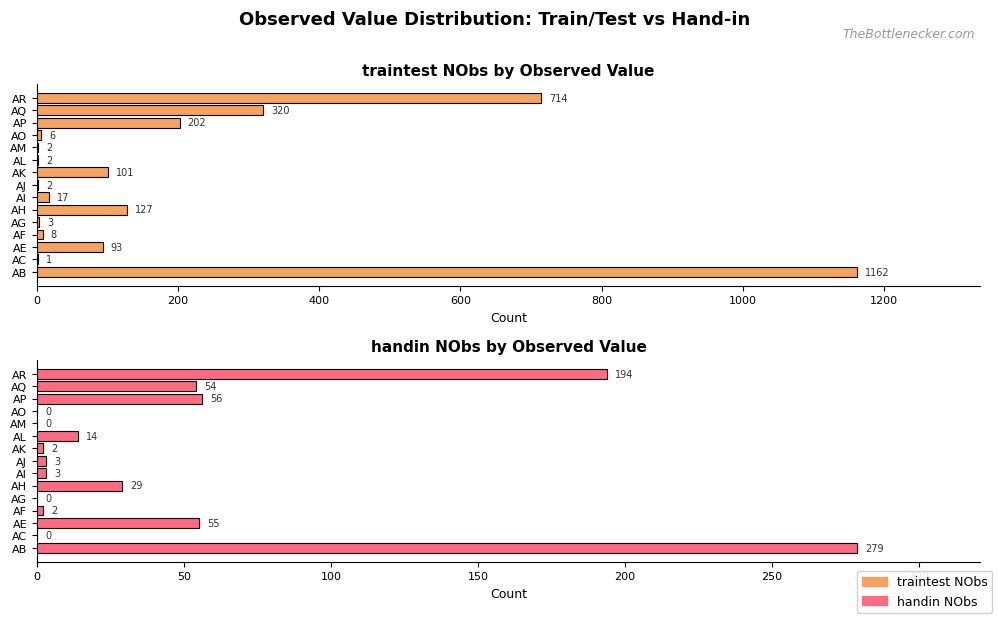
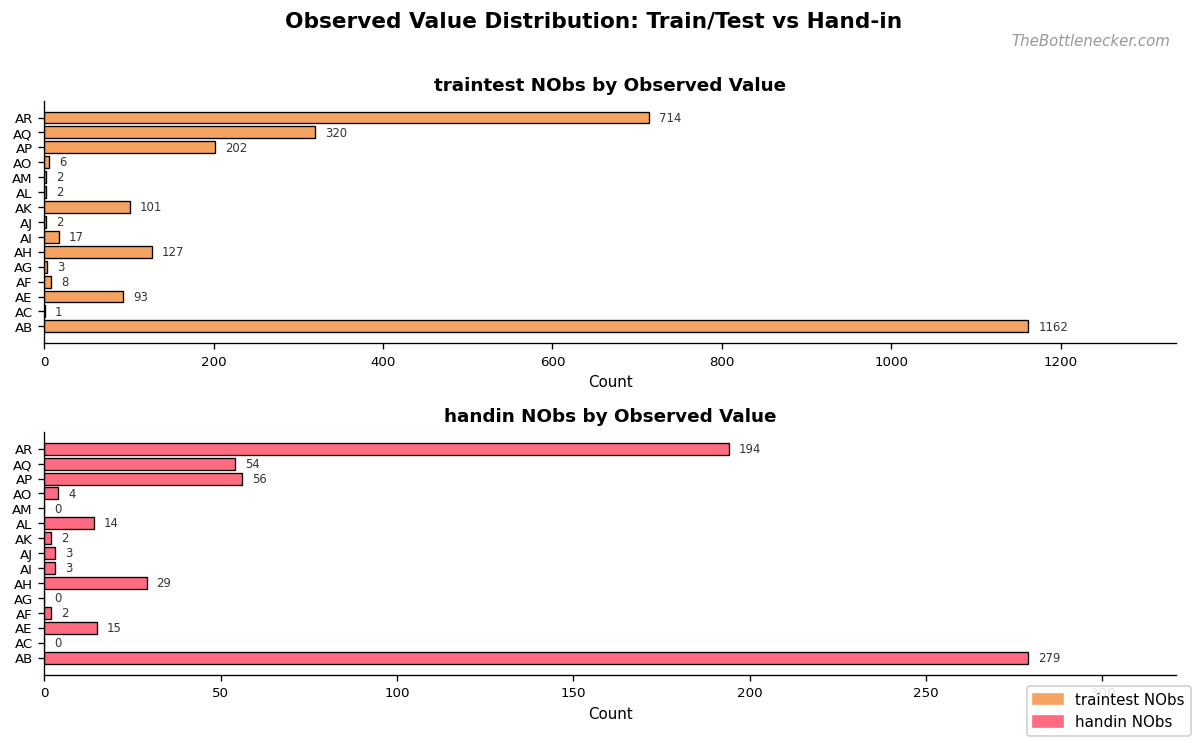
  {
    "traintest NObs by Observed Value": {
      "AR": 714,
      "AQ": 320,
      "AP": 202,
      "AO": 6,
      "AM": 2,
      "AL": 2,
      "AK": 101,
      "AJ": 2,
      "AI": 17,
      "AH": 127,
      "AG": 3,
      "AF": 8,
      "AE": 93,
      "AC": 1,
      "AB": 1162
    },
    "handin NObs by Observed Value": {
      "AR": 194,
      "AQ": 54,
      "AP": 56,
-     "AO": 0,
+     "AO": 4,
      "AM": 0,
      "AL": 14,
      "AK": 2,
      "AJ": 3,
      "AI": 3,
      "AH": 29,
      "AG": 0,
      "AF": 2,
-     "AE": 55,
+     "AE": 15,
      "AC": 0,
      "AB": 279
    }
  }
